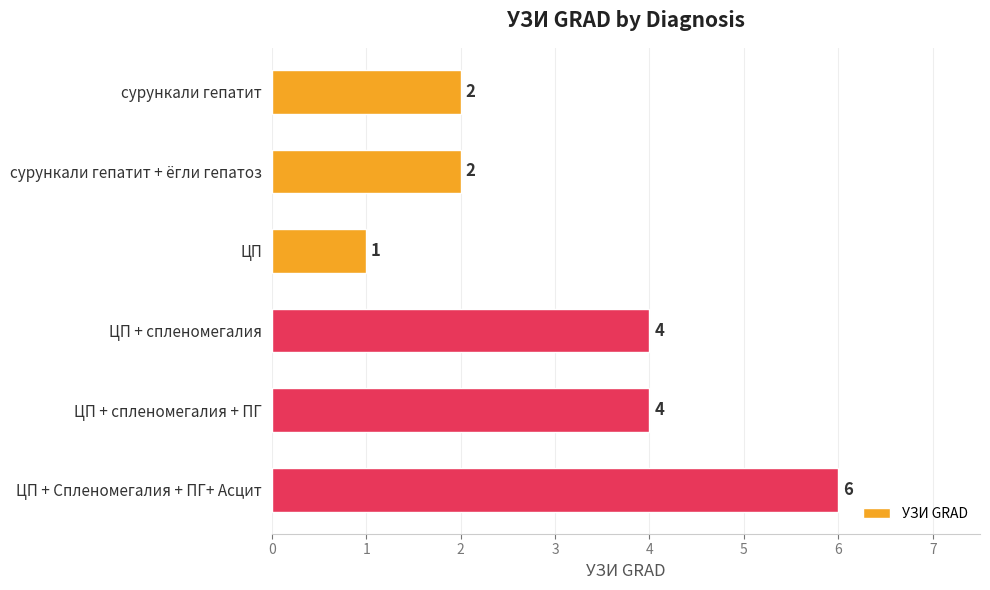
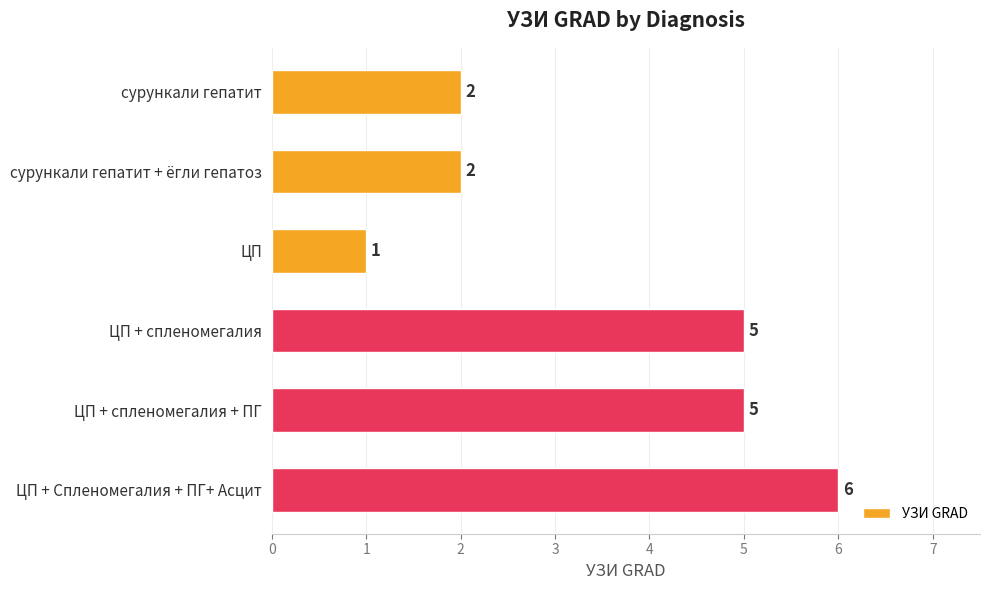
  {
    "сурункали гепатит": 2,
    "сурункали гепатит + ёгли гепатоз": 2,
    "ЦП": 1,
-   "ЦП + спленомегалия": 4,
-   "ЦП + спленомегалия + ПГ": 4,
+   "ЦП + спленомегалия": 5,
+   "ЦП + спленомегалия + ПГ": 5,
    "ЦП + Спленомегалия + ПГ+ Асцит": 6
  }
